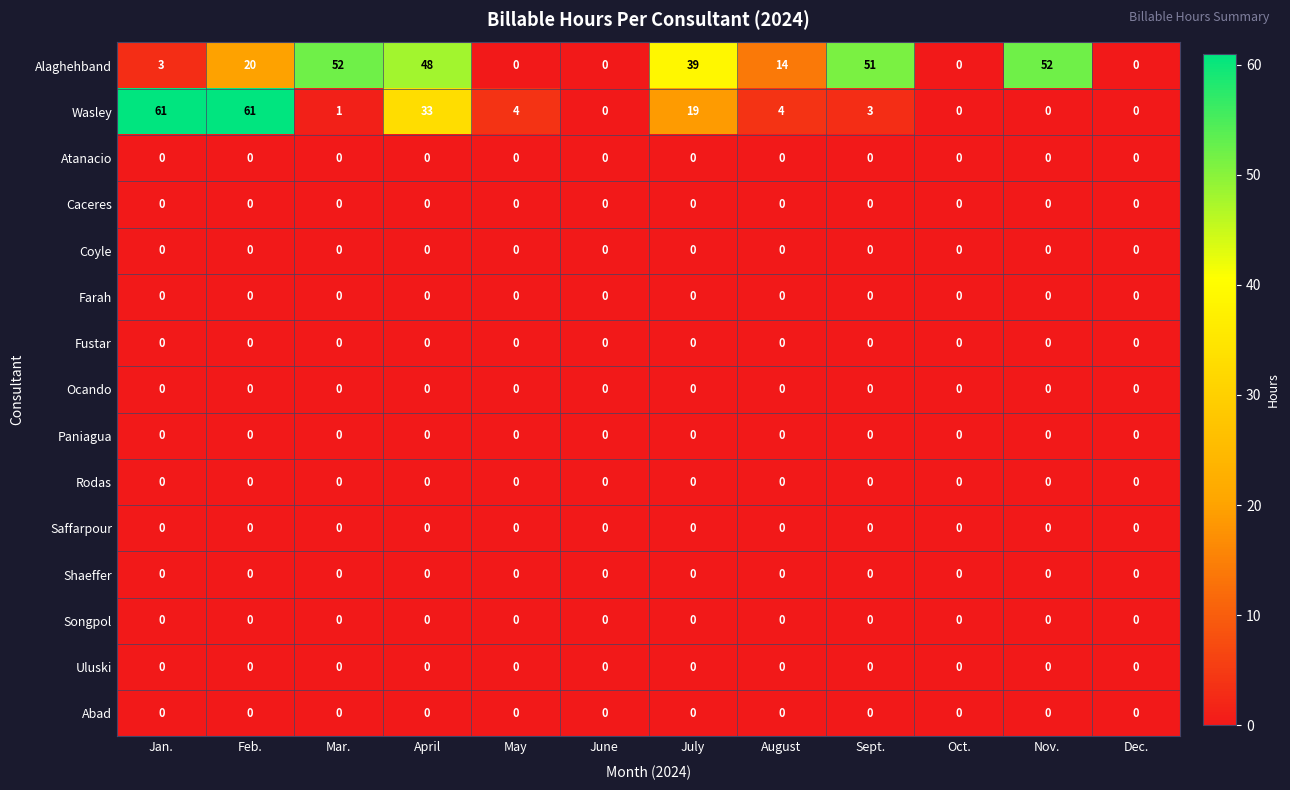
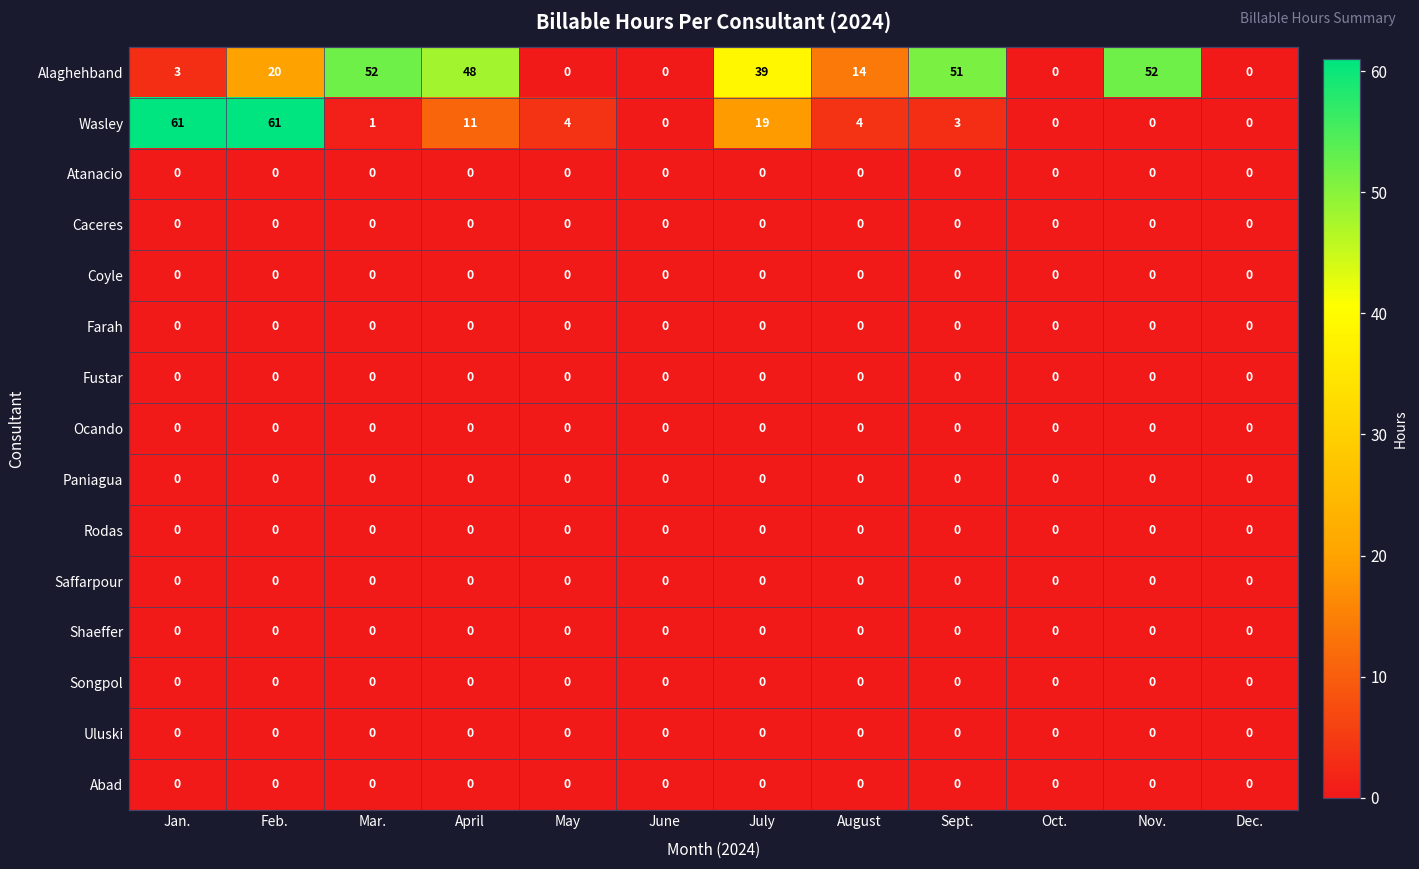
  {
    "Alaghehband": {
      "Jan.": 3,
      "Feb.": 20,
      "Mar.": 52,
      "April": 48,
      "May": 0,
      "June": 0,
      "July": 39,
      "August": 14,
      "Sept.": 51,
      "Oct.": 0,
      "Nov.": 52,
      "Dec.": 0
    },
    "Wasley": {
      "Jan.": 61,
      "Feb.": 61,
      "Mar.": 1,
-     "April": 33,
+     "April": 11,
      "May": 4,
      "June": 0,
      "July": 19,
      "August": 4,
      "Sept.": 3,
      "Oct.": 0,
      "Nov.": 0,
      "Dec.": 0
    },
    "Atanacio": {
      "Jan.": 0,
      "Feb.": 0,
      "Mar.": 0,
      "April": 0,
      "May": 0,
      "June": 0,
      "July": 0,
      "August": 0,
      "Sept.": 0,
      "Oct.": 0,
      "Nov.": 0,
      "Dec.": 0
    },
    "Caceres": {
      "Jan.": 0,
      "Feb.": 0,
      "Mar.": 0,
      "April": 0,
      "May": 0,
      "June": 0,
      "July": 0,
      "August": 0,
      "Sept.": 0,
      "Oct.": 0,
      "Nov.": 0,
      "Dec.": 0
    },
    "Coyle": {
      "Jan.": 0,
      "Feb.": 0,
      "Mar.": 0,
      "April": 0,
      "May": 0,
      "June": 0,
      "July": 0,
      "August": 0,
      "Sept.": 0,
      "Oct.": 0,
      "Nov.": 0,
      "Dec.": 0
    },
    "Farah": {
      "Jan.": 0,
      "Feb.": 0,
      "Mar.": 0,
      "April": 0,
      "May": 0,
      "June": 0,
      "July": 0,
      "August": 0,
      "Sept.": 0,
      "Oct.": 0,
      "Nov.": 0,
      "Dec.": 0
    },
    "Fustar": {
      "Jan.": 0,
      "Feb.": 0,
      "Mar.": 0,
      "April": 0,
      "May": 0,
      "June": 0,
      "July": 0,
      "August": 0,
      "Sept.": 0,
      "Oct.": 0,
      "Nov.": 0,
      "Dec.": 0
    },
    "Ocando": {
      "Jan.": 0,
      "Feb.": 0,
      "Mar.": 0,
      "April": 0,
      "May": 0,
      "June": 0,
      "July": 0,
      "August": 0,
      "Sept.": 0,
      "Oct.": 0,
      "Nov.": 0,
      "Dec.": 0
    },
    "Paniagua": {
      "Jan.": 0,
      "Feb.": 0,
      "Mar.": 0,
      "April": 0,
      "May": 0,
      "June": 0,
      "July": 0,
      "August": 0,
      "Sept.": 0,
      "Oct.": 0,
      "Nov.": 0,
      "Dec.": 0
    },
    "Rodas": {
      "Jan.": 0,
      "Feb.": 0,
      "Mar.": 0,
      "April": 0,
      "May": 0,
      "June": 0,
      "July": 0,
      "August": 0,
      "Sept.": 0,
      "Oct.": 0,
      "Nov.": 0,
      "Dec.": 0
    },
    "Saffarpour": {
      "Jan.": 0,
      "Feb.": 0,
      "Mar.": 0,
      "April": 0,
      "May": 0,
      "June": 0,
      "July": 0,
      "August": 0,
      "Sept.": 0,
      "Oct.": 0,
      "Nov.": 0,
      "Dec.": 0
    },
    "Shaeffer": {
      "Jan.": 0,
      "Feb.": 0,
      "Mar.": 0,
      "April": 0,
      "May": 0,
      "June": 0,
      "July": 0,
      "August": 0,
      "Sept.": 0,
      "Oct.": 0,
      "Nov.": 0,
      "Dec.": 0
    },
    "Songpol": {
      "Jan.": 0,
      "Feb.": 0,
      "Mar.": 0,
      "April": 0,
      "May": 0,
      "June": 0,
      "July": 0,
      "August": 0,
      "Sept.": 0,
      "Oct.": 0,
      "Nov.": 0,
      "Dec.": 0
    },
    "Uluski": {
      "Jan.": 0,
      "Feb.": 0,
      "Mar.": 0,
      "April": 0,
      "May": 0,
      "June": 0,
      "July": 0,
      "August": 0,
      "Sept.": 0,
      "Oct.": 0,
      "Nov.": 0,
      "Dec.": 0
    },
    "Abad": {
      "Jan.": 0,
      "Feb.": 0,
      "Mar.": 0,
      "April": 0,
      "May": 0,
      "June": 0,
      "July": 0,
      "August": 0,
      "Sept.": 0,
      "Oct.": 0,
      "Nov.": 0,
      "Dec.": 0
    }
  }
